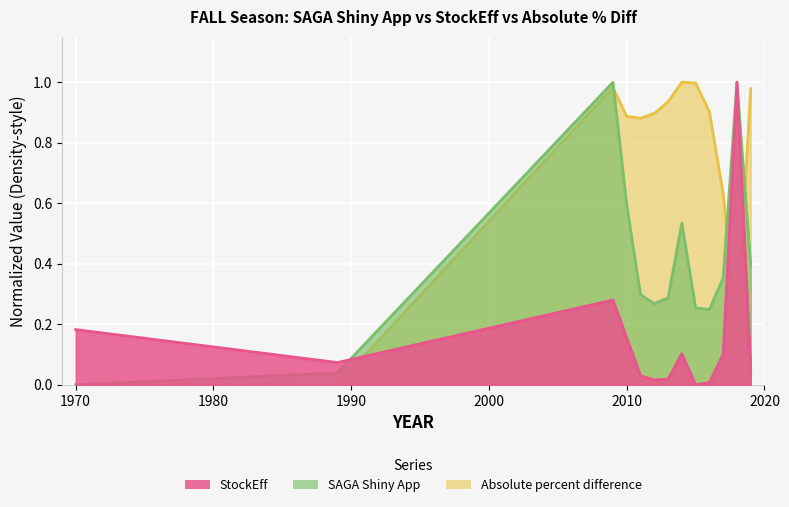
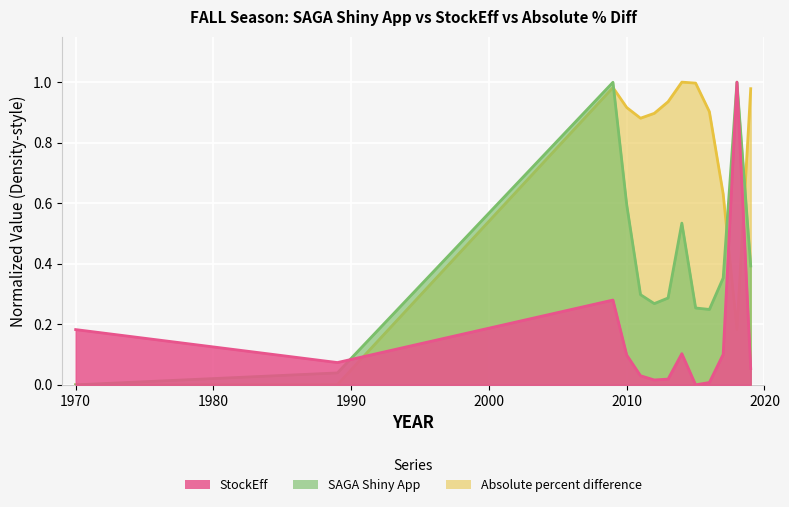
  {
    "Absolute percent difference": {
-     "2010": 0.89
+     "2010": 0.92
    },
    "SAGA Shiny App": {
      "2010": 0.59
    },
    "StockEff": {
      "1970": 0.18,
-     "2010": 0.16
+     "2010": 0.10
    }
  }
